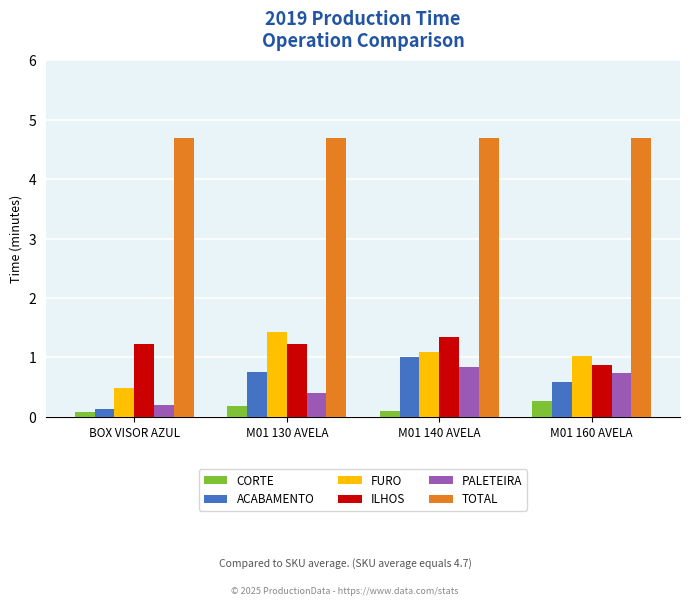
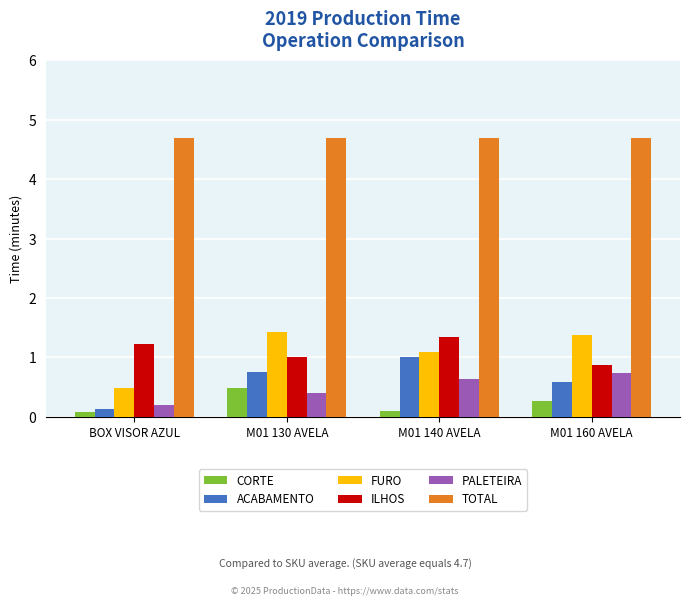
  {
    "CORTE": {
      "BOX VISOR AZUL": 0.1,
-     "M01 130 AVELA": 0.2,
+     "M01 130 AVELA": 0.5,
      "M01 140 AVELA": 0.1,
      "M01 160 AVELA": 0.3
    },
    "ACABAMENTO": {
      "BOX VISOR AZUL": 0.1,
      "M01 130 AVELA": 0.7,
      "M01 140 AVELA": 1.0,
      "M01 160 AVELA": 0.6
    },
    "FURO": {
      "BOX VISOR AZUL": 0.5,
      "M01 130 AVELA": 1.4,
      "M01 140 AVELA": 1.1,
-     "M01 160 AVELA": 1.0
+     "M01 160 AVELA": 1.4
    },
    "ILHOS": {
      "BOX VISOR AZUL": 1.2,
-     "M01 130 AVELA": 1.2,
+     "M01 130 AVELA": 1.0,
      "M01 140 AVELA": 1.3,
      "M01 160 AVELA": 0.9
    },
    "PALETEIRA": {
      "BOX VISOR AZUL": 0.2,
      "M01 130 AVELA": 0.4,
-     "M01 140 AVELA": 0.8,
+     "M01 140 AVELA": 0.6,
      "M01 160 AVELA": 0.7
    },
    "TOTAL": {
      "BOX VISOR AZUL": 4.7,
      "M01 130 AVELA": 4.7,
      "M01 140 AVELA": 4.7,
      "M01 160 AVELA": 4.7
    }
  }
